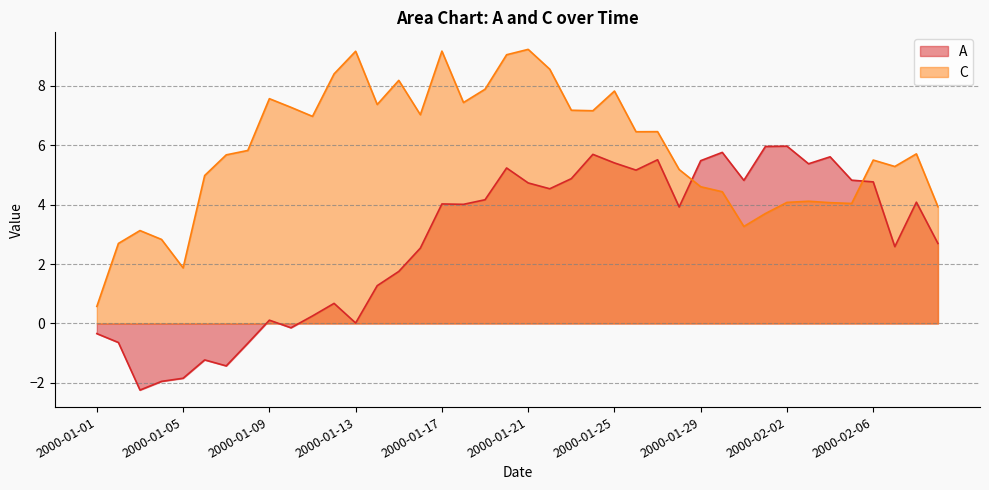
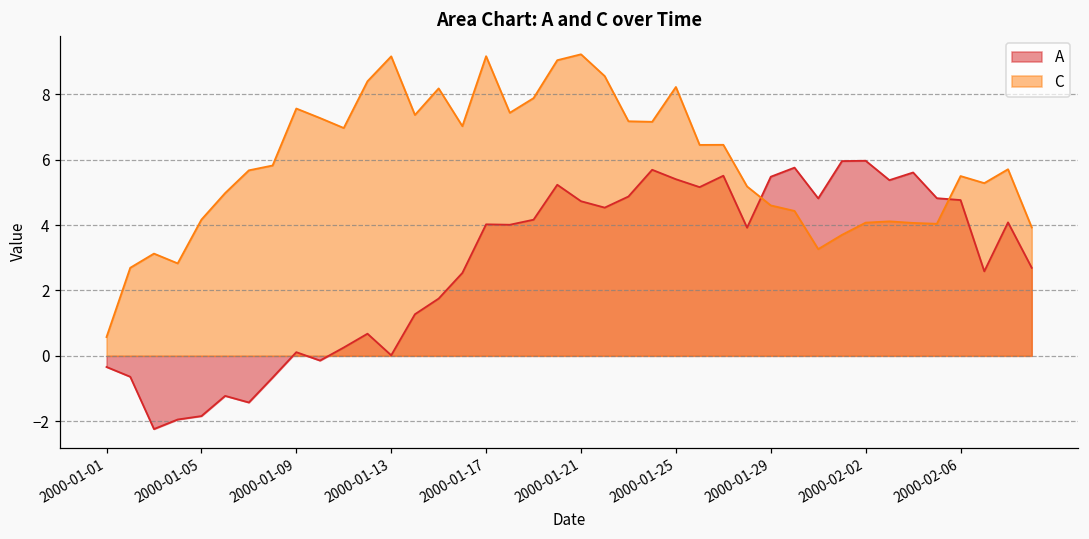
  {
    "C": {
      "2000-01-01": 0.6,
-     "2000-01-05": 1.9,
+     "2000-01-05": 4.2,
      "2000-01-09": 7.6,
      "2000-01-13": 9.2,
      "2000-01-17": 9.2,
      "2000-01-21": 9.2,
-     "2000-01-25": 7.8,
+     "2000-01-25": 8.2,
      "2000-01-29": 4.6,
      "2000-02-02": 4.1,
      "2000-02-06": 5.5
    }
  }
